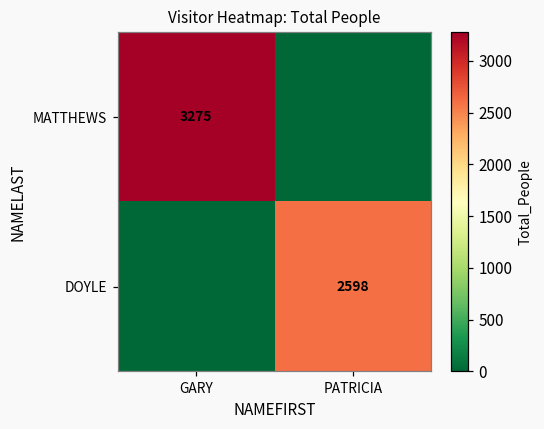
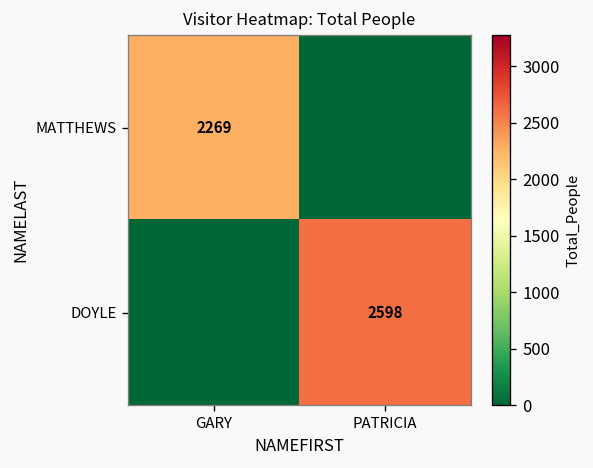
  {
    "MATTHEWS": {
-     "GARY": 3275
+     "GARY": 2269
    },
    "DOYLE": {
      "PATRICIA": 2598
    }
  }
